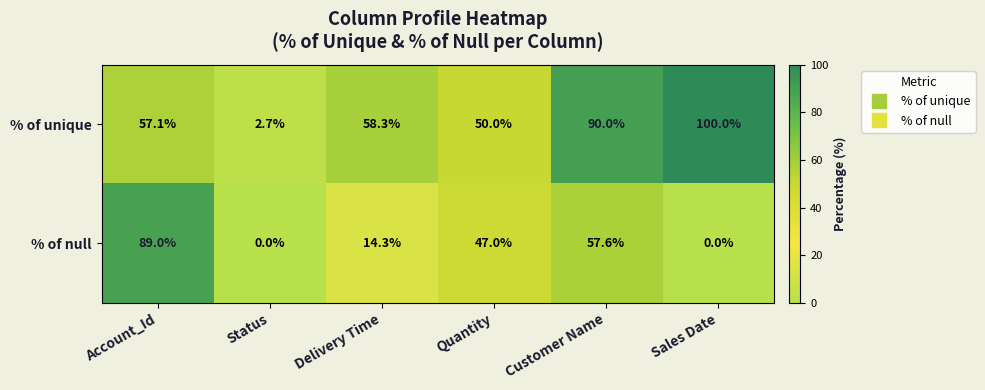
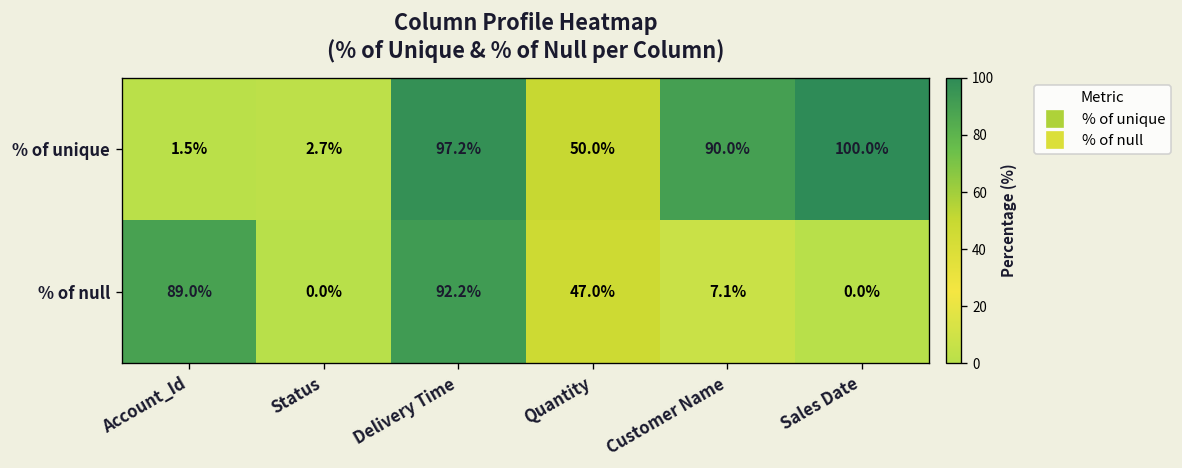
  {
    "% of unique": {
-     "Account_Id": "57.1%",
+     "Account_Id": "1.5%",
      "Status": "2.7%",
-     "Delivery Time": "58.3%",
+     "Delivery Time": "97.2%",
      "Quantity": "50.0%",
      "Customer Name": "90.0%",
      "Sales Date": "100.0%"
    },
    "% of null": {
      "Account_Id": "89.0%",
      "Status": "0.0%",
-     "Delivery Time": "14.3%",
+     "Delivery Time": "92.2%",
      "Quantity": "47.0%",
-     "Customer Name": "57.6%",
+     "Customer Name": "7.1%",
      "Sales Date": "0.0%"
    }
  }
